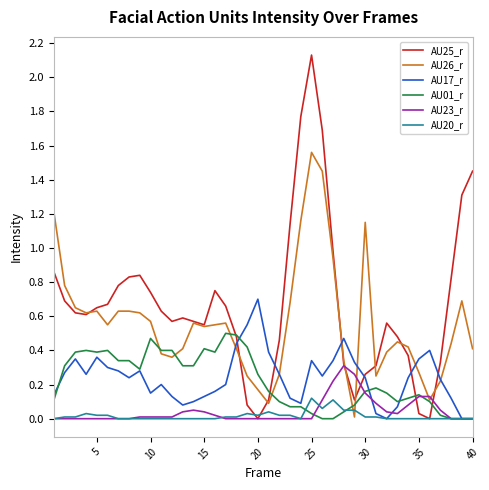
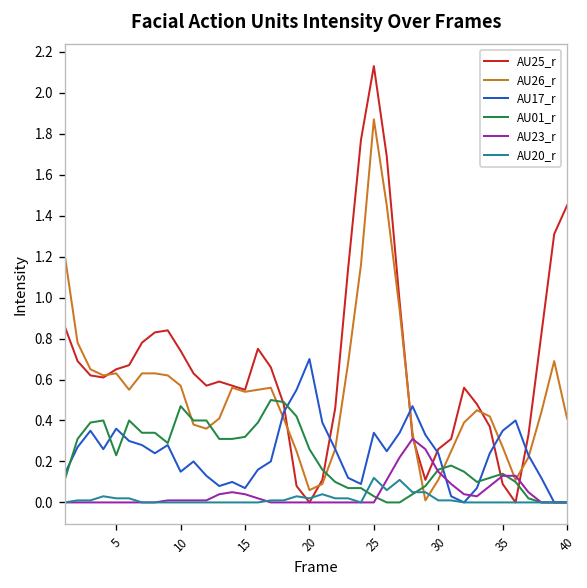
  {
    "AU25_r": {
      "5": 0.65,
      "10": 0.74,
      "25": 2.13,
      "30": 0.26,
-     "35": 0.03,
+     "35": 0.09,
      "40": 1.45
    },
    "AU26_r": {
      "5": 0.63,
      "10": 0.57,
-     "20": 0.17,
-     "25": 1.56,
-     "30": 1.15,
+     "20": 0.06,
+     "25": 1.87,
+     "30": 0.11,
      "35": 0.27,
      "40": 0.41
    },
    "AU17_r": {
      "5": 0.36,
      "10": 0.15,
-     "15": 0.13,
+     "15": 0.07,
      "20": 0.70,
      "25": 0.34,
      "30": 0.24,
      "35": 0.35
    },
    "AU01_r": {
-     "5": 0.39,
+     "5": 0.23,
      "10": 0.47,
-     "15": 0.41,
+     "15": 0.32,
      "20": 0.26,
      "25": 0.03
    },
    "AU23_r": {
      "5": 0.00,
      "15": 0.04,
      "25": 0.00
    },
    "AU20_r": {
      "5": 0.02,
      "15": 0.00,
      "20": 0.02,
      "25": 0.12,
      "30": 0.01,
      "35": 0.00
    }
  }
